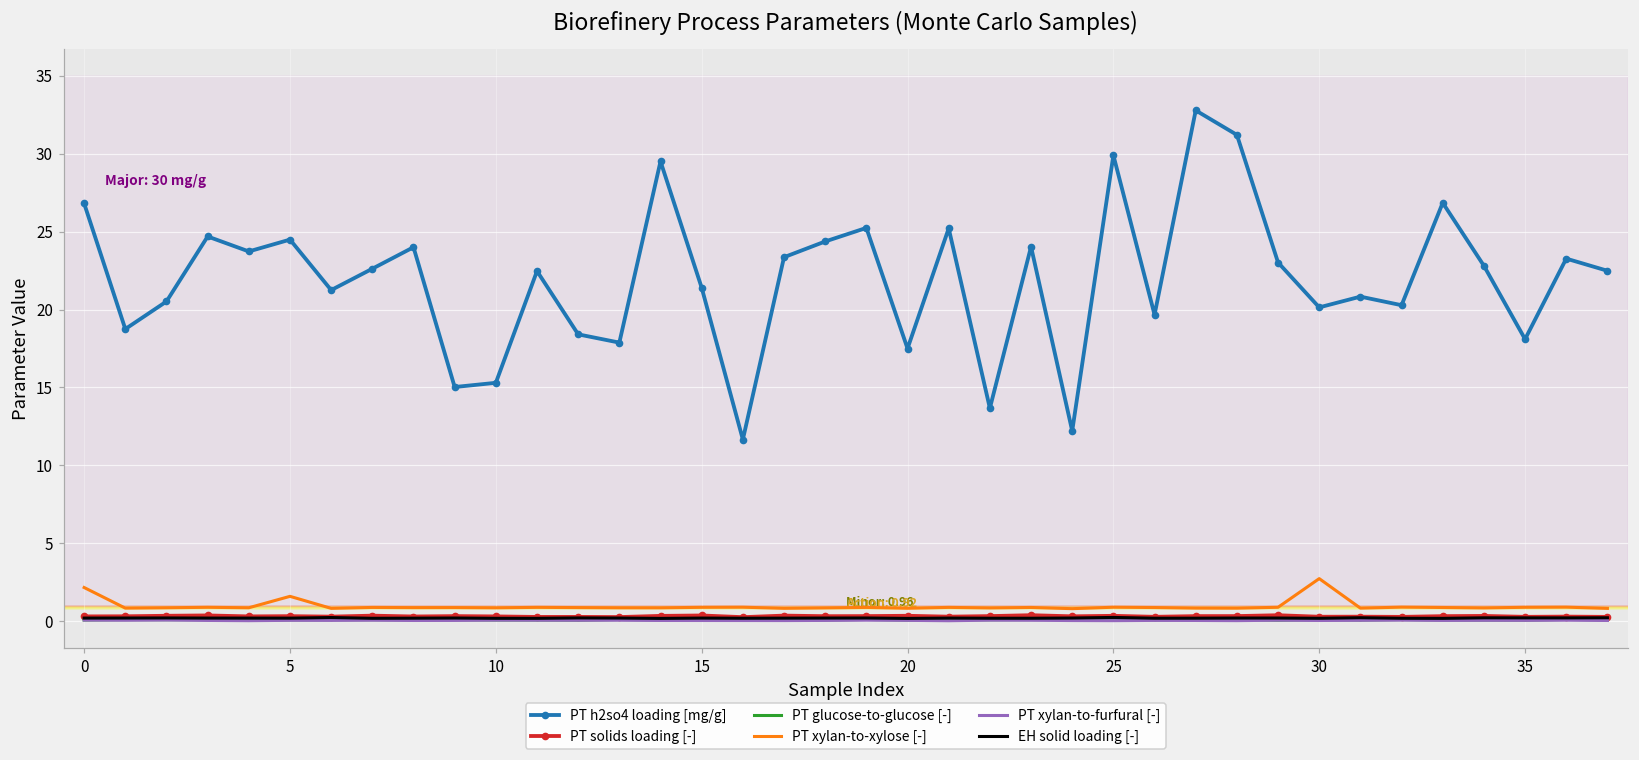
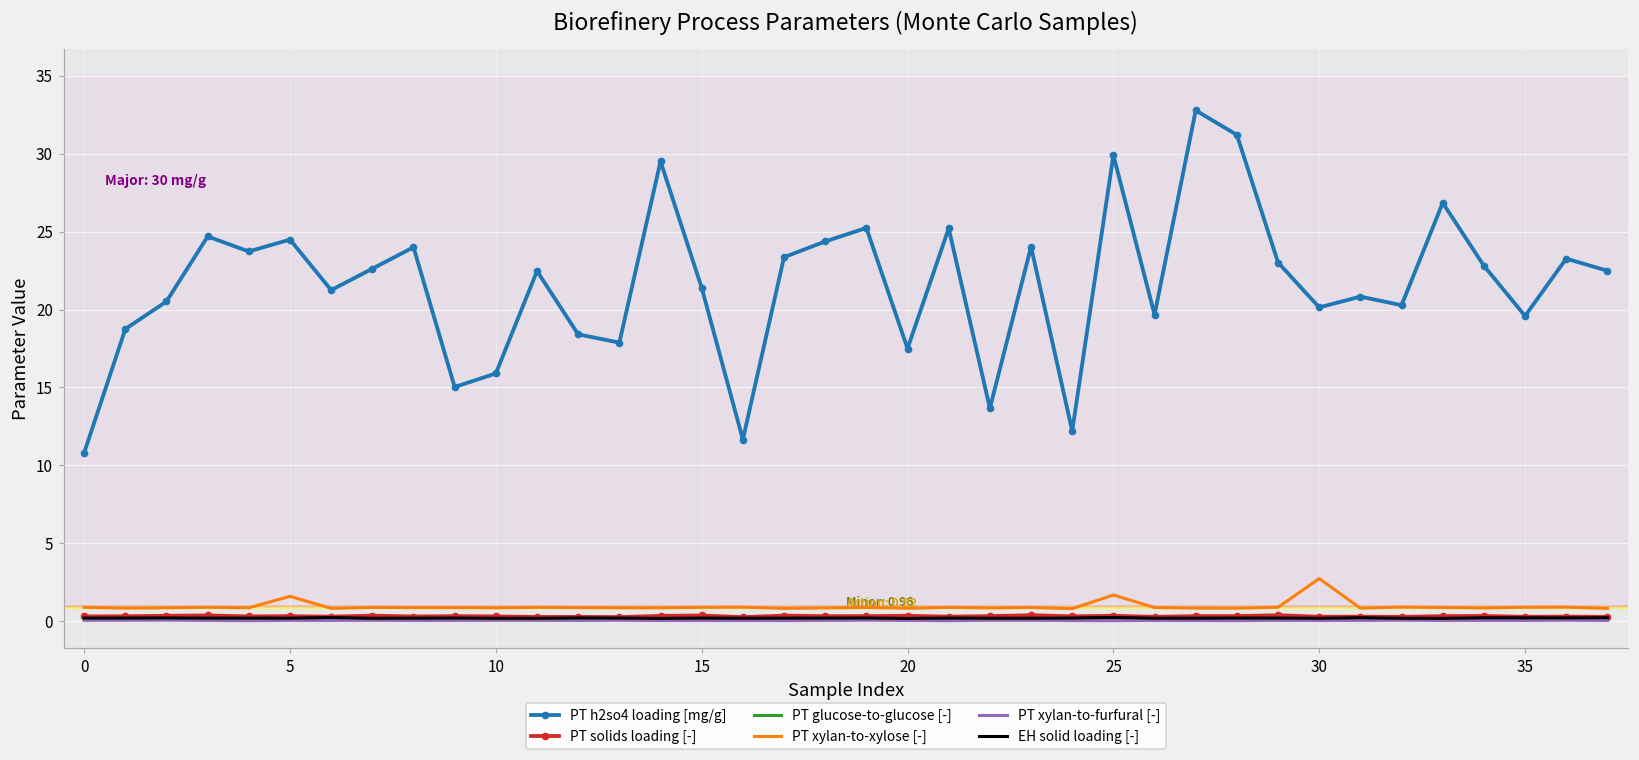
  {
    "PT h2so4 loading [mg/g]": {
-     "0": 26.8,
+     "0": 10.8,
      "5": 24.5,
-     "10": 15.3,
+     "10": 15.9,
      "15": 21.4,
      "20": 17.5,
      "25": 29.9,
      "30": 20.1,
-     "35": 18.1
+     "35": 19.6
    },
    "PT xylan-to-xylose [-]": {
-     "0": 2.2,
+     "0": 0.9,
      "5": 1.6,
      "10": 0.9,
      "15": 0.9,
-     "25": 0.9,
+     "25": 1.7,
      "30": 2.7,
      "35": 0.9
    }
  }
